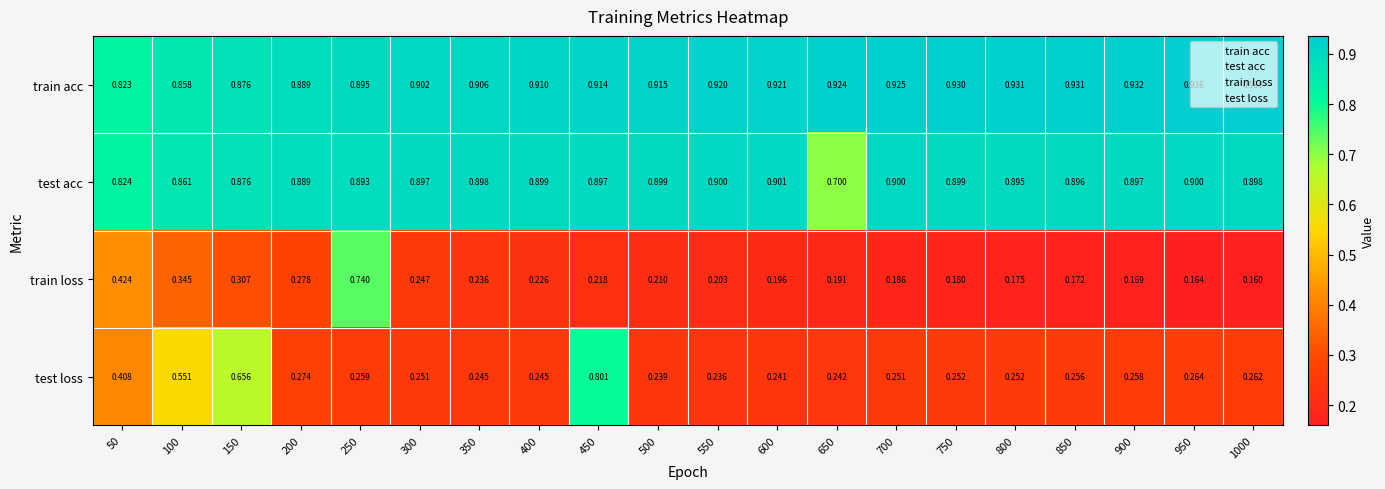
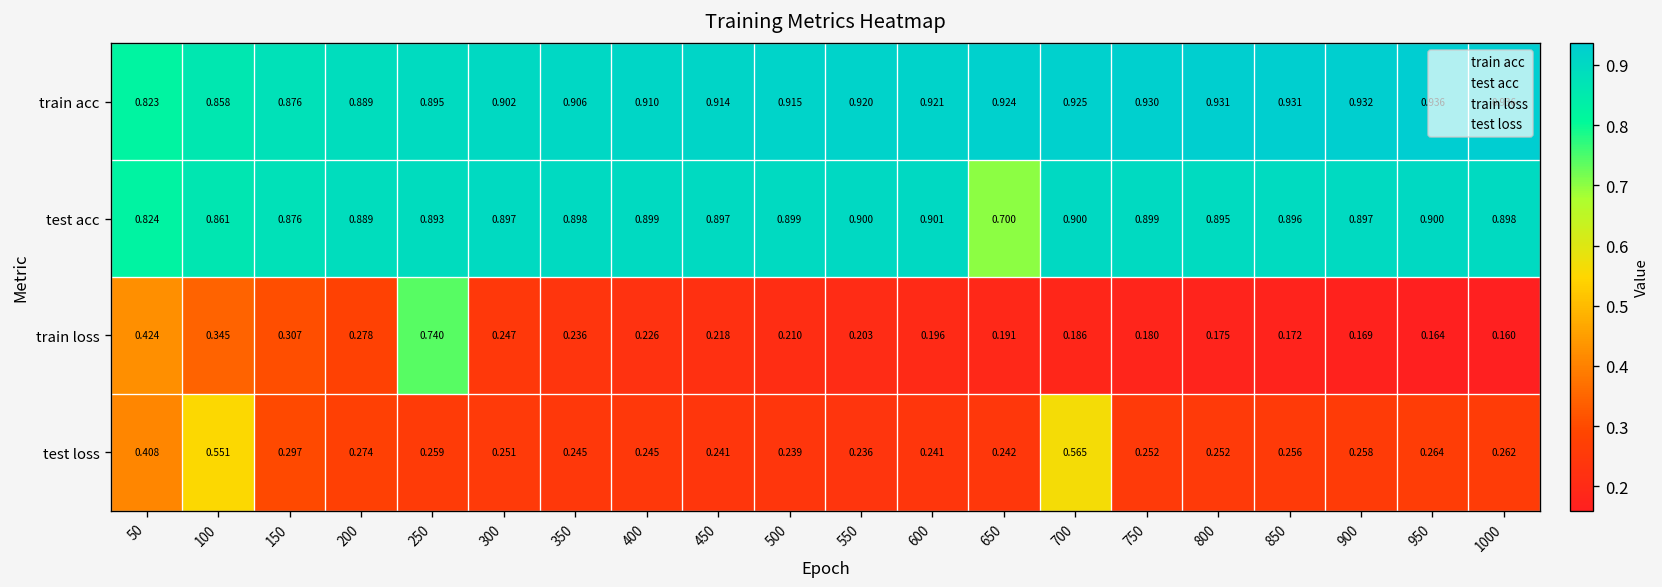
  {
    "train acc": {
      "50": 0.823,
      "100": 0.858,
      "150": 0.876,
      "200": 0.889,
      "250": 0.895,
      "300": 0.902,
      "350": 0.906,
      "400": 0.910,
      "450": 0.914,
      "500": 0.915,
      "550": 0.920,
      "600": 0.921,
      "650": 0.924,
      "700": 0.925,
      "750": 0.930,
      "800": 0.931,
      "850": 0.931,
      "900": 0.932
    },
    "test acc": {
      "50": 0.824,
      "100": 0.861,
      "150": 0.876,
      "200": 0.889,
      "250": 0.893,
      "300": 0.897,
      "350": 0.898,
      "400": 0.899,
      "450": 0.897,
      "500": 0.899,
      "550": 0.900,
      "600": 0.901,
      "650": 0.700,
      "700": 0.900,
      "750": 0.899,
      "800": 0.895,
      "850": 0.896,
      "900": 0.897,
      "950": 0.900,
      "1000": 0.898
    },
    "train loss": {
      "50": 0.424,
      "100": 0.345,
      "150": 0.307,
      "200": 0.278,
      "250": 0.740,
      "300": 0.247,
      "350": 0.236,
      "400": 0.226,
      "450": 0.218,
      "500": 0.210,
      "550": 0.203,
      "600": 0.196,
      "650": 0.191,
      "700": 0.186,
      "750": 0.180,
      "800": 0.175,
      "850": 0.172,
      "900": 0.169,
      "950": 0.164,
      "1000": 0.160
    },
    "test loss": {
      "50": 0.408,
      "100": 0.551,
-     "150": 0.656,
+     "150": 0.297,
      "200": 0.274,
      "250": 0.259,
      "300": 0.251,
      "350": 0.245,
      "400": 0.245,
-     "450": 0.801,
+     "450": 0.241,
      "500": 0.239,
      "550": 0.236,
      "600": 0.241,
      "650": 0.242,
-     "700": 0.251,
+     "700": 0.565,
      "750": 0.252,
      "800": 0.252,
      "850": 0.256,
      "900": 0.258,
      "950": 0.264,
      "1000": 0.262
    }
  }
